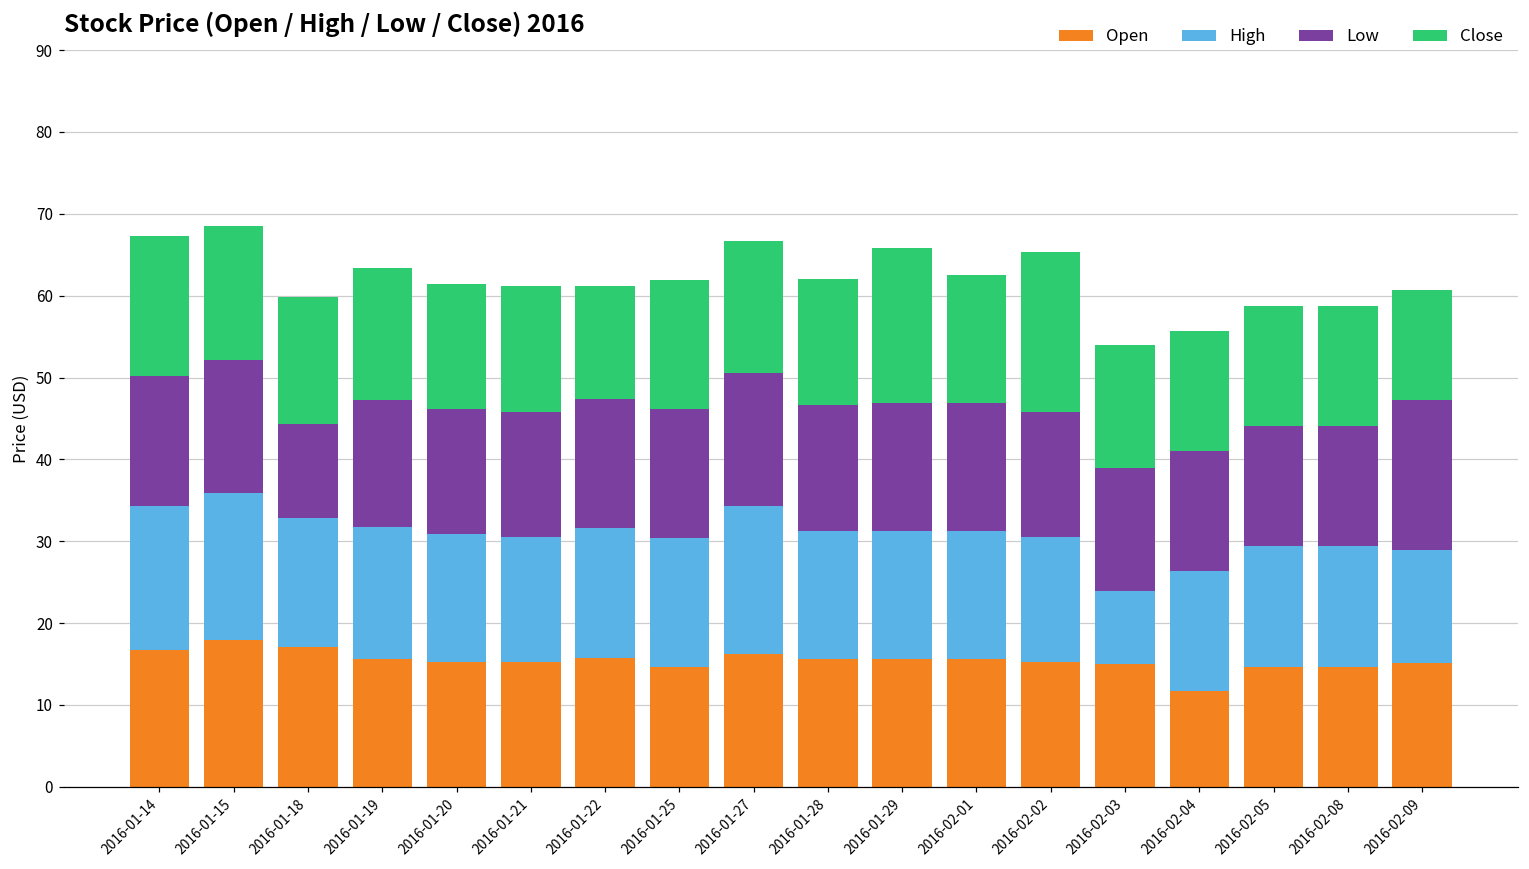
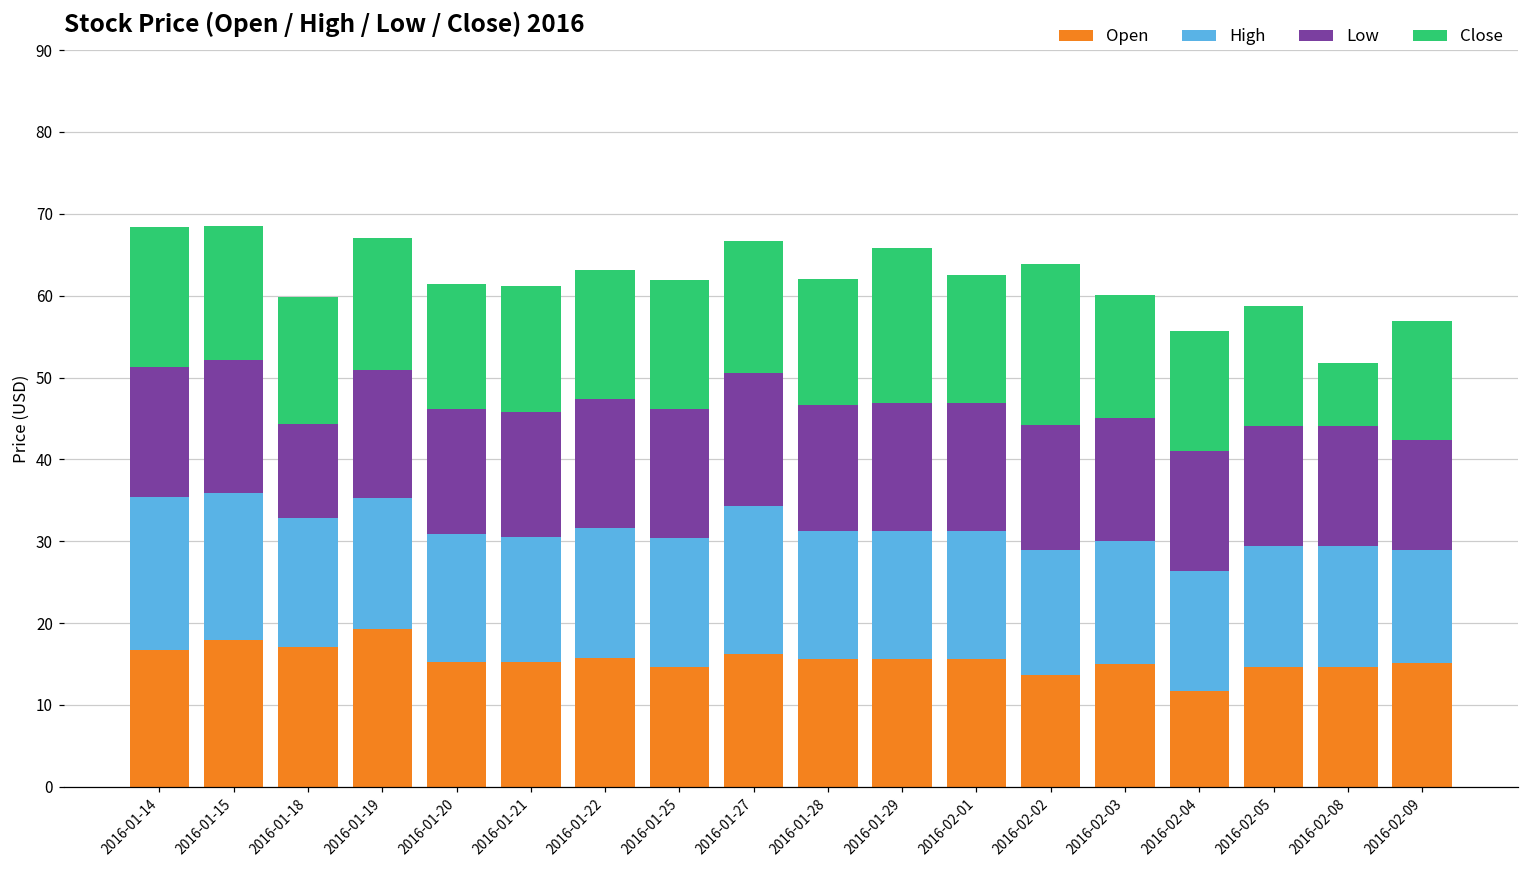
  {
    "Open": {
      "2016-01-14": 17,
      "2016-01-15": 18,
      "2016-01-18": 17,
-     "2016-01-19": 16,
+     "2016-01-19": 19,
      "2016-01-20": 15,
      "2016-01-21": 15,
      "2016-01-22": 16,
      "2016-01-25": 15,
      "2016-01-27": 16,
      "2016-01-28": 16,
      "2016-01-29": 16,
      "2016-02-01": 16,
-     "2016-02-02": 15,
+     "2016-02-02": 14,
      "2016-02-03": 15,
      "2016-02-04": 12,
      "2016-02-05": 15,
      "2016-02-08": 15,
      "2016-02-09": 15
    },
    "High": {
-     "2016-01-14": 18,
+     "2016-01-14": 19,
      "2016-01-15": 18,
      "2016-01-18": 16,
      "2016-01-19": 16,
      "2016-01-20": 16,
      "2016-01-21": 15,
      "2016-01-22": 16,
      "2016-01-25": 16,
      "2016-01-27": 18,
      "2016-01-28": 16,
      "2016-01-29": 16,
      "2016-02-01": 16,
      "2016-02-02": 15,
-     "2016-02-03": 9,
+     "2016-02-03": 15,
      "2016-02-04": 15,
      "2016-02-05": 15,
      "2016-02-08": 15,
      "2016-02-09": 14
    },
    "Low": {
      "2016-01-14": 16,
      "2016-01-15": 16,
      "2016-01-18": 11,
      "2016-01-19": 16,
      "2016-01-20": 15,
      "2016-01-21": 15,
      "2016-01-22": 16,
      "2016-01-25": 16,
      "2016-01-27": 16,
      "2016-01-28": 15,
      "2016-01-29": 16,
      "2016-02-01": 16,
      "2016-02-02": 15,
      "2016-02-03": 15,
      "2016-02-04": 15,
      "2016-02-05": 15,
      "2016-02-08": 15,
-     "2016-02-09": 18
+     "2016-02-09": 13
    },
    "Close": {
      "2016-01-14": 17,
      "2016-01-15": 16,
      "2016-01-18": 16,
      "2016-01-19": 16,
      "2016-01-20": 15,
      "2016-01-21": 15,
-     "2016-01-22": 14,
+     "2016-01-22": 16,
      "2016-01-25": 16,
      "2016-01-27": 16,
      "2016-01-28": 15,
      "2016-01-29": 19,
      "2016-02-01": 16,
      "2016-02-02": 20,
      "2016-02-03": 15,
      "2016-02-04": 15,
      "2016-02-05": 15,
-     "2016-02-08": 15,
-     "2016-02-09": 13
+     "2016-02-08": 8,
+     "2016-02-09": 15
    }
  }
